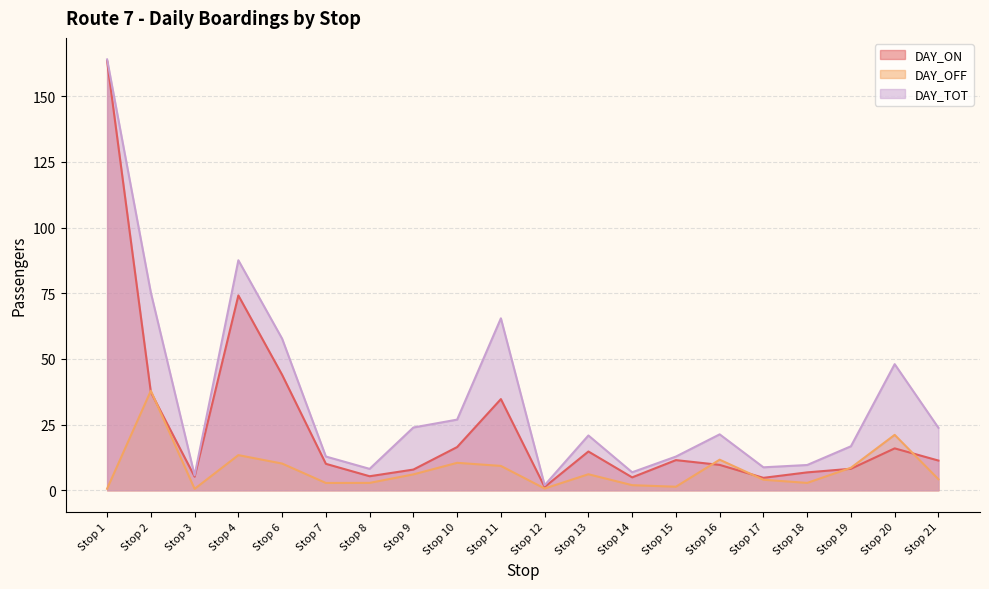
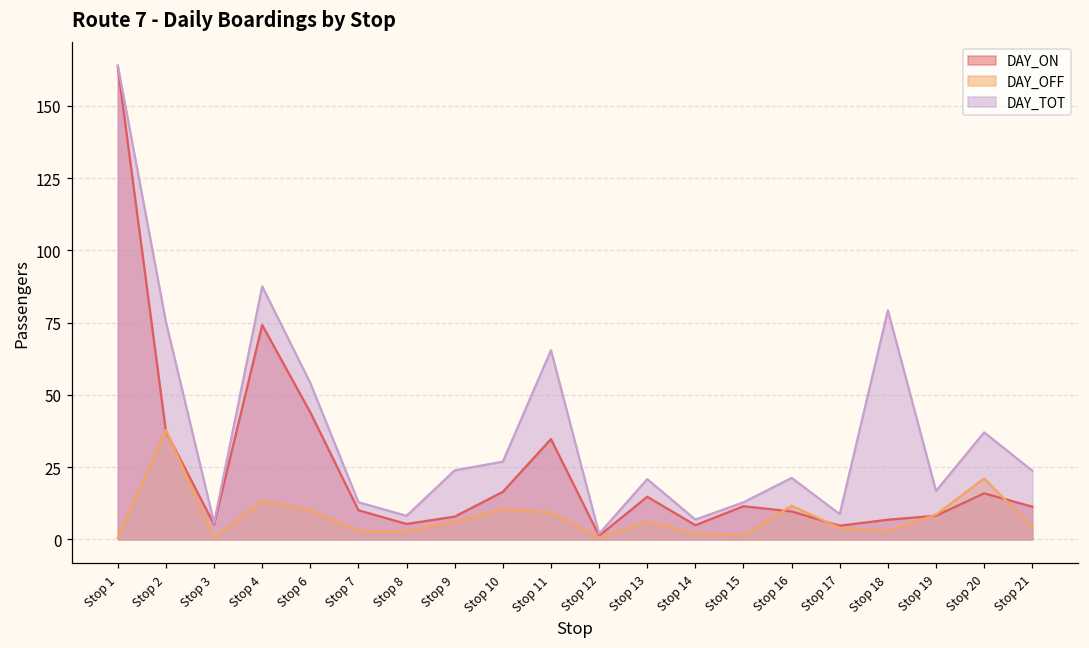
  {
    "DAY_TOT": {
      "Stop 2": 75,
      "Stop 4": 88,
-     "Stop 6": 58,
+     "Stop 6": 54,
      "Stop 7": 13,
      "Stop 8": 8,
      "Stop 9": 24,
      "Stop 10": 27,
      "Stop 11": 65,
      "Stop 13": 21,
      "Stop 14": 7,
      "Stop 15": 13,
      "Stop 16": 21,
      "Stop 17": 9,
-     "Stop 18": 10,
+     "Stop 18": 79,
      "Stop 19": 17,
-     "Stop 20": 48,
+     "Stop 20": 37,
      "Stop 21": 24
    }
  }
